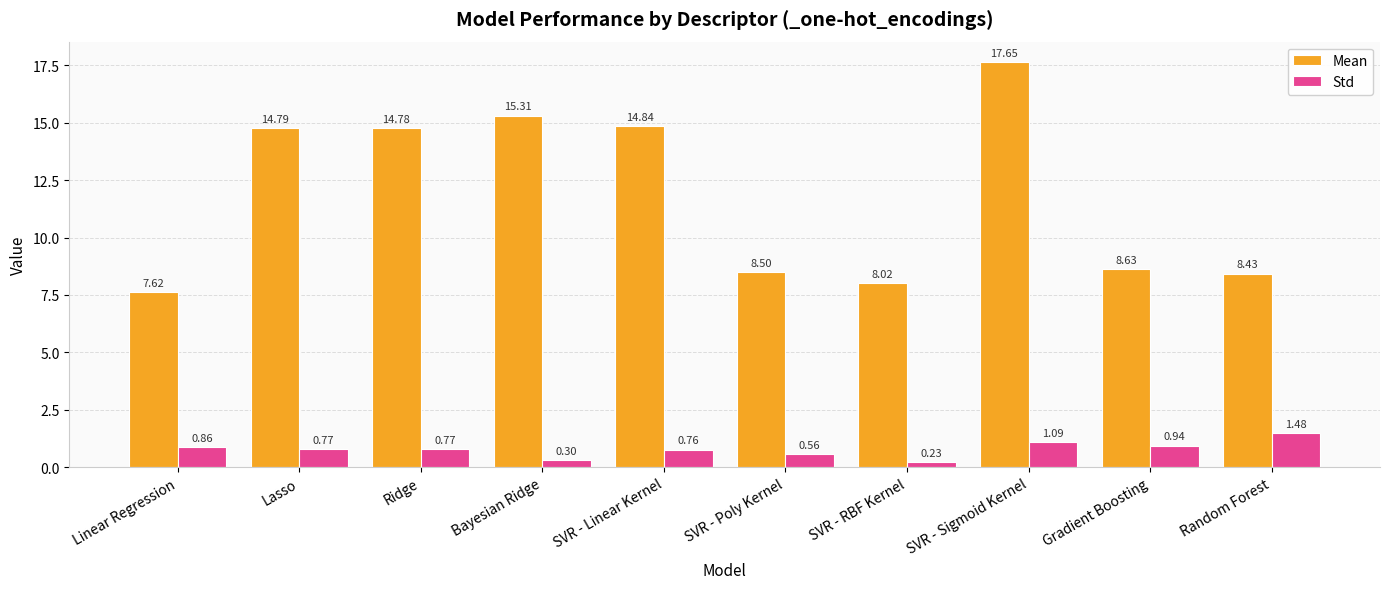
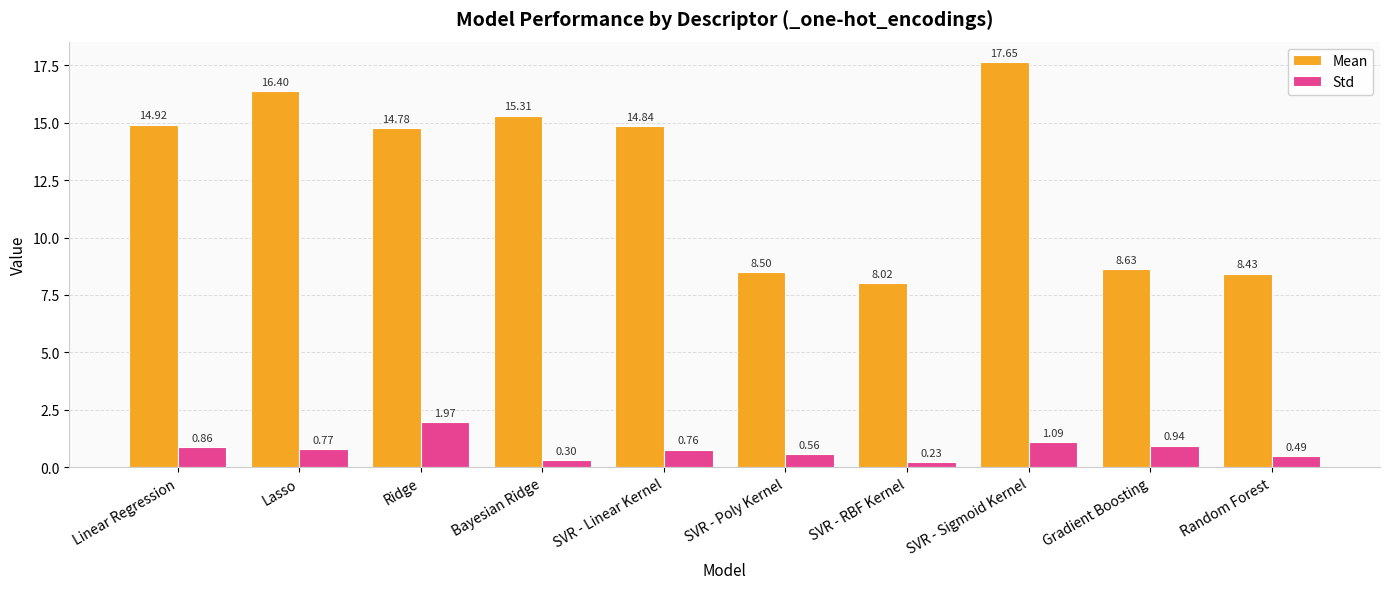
  {
    "Mean": {
-     "Linear Regression": 7.62,
-     "Lasso": 14.79,
+     "Linear Regression": 14.92,
+     "Lasso": 16.40,
      "Ridge": 14.78,
      "Bayesian Ridge": 15.31,
      "SVR - Linear Kernel": 14.84,
      "SVR - Poly Kernel": 8.50,
      "SVR - RBF Kernel": 8.02,
      "SVR - Sigmoid Kernel": 17.65,
      "Gradient Boosting": 8.63,
      "Random Forest": 8.43
    },
    "Std": {
      "Linear Regression": 0.86,
      "Lasso": 0.77,
-     "Ridge": 0.77,
+     "Ridge": 1.97,
      "Bayesian Ridge": 0.30,
      "SVR - Linear Kernel": 0.76,
      "SVR - Poly Kernel": 0.56,
      "SVR - RBF Kernel": 0.23,
      "SVR - Sigmoid Kernel": 1.09,
      "Gradient Boosting": 0.94,
-     "Random Forest": 1.48
+     "Random Forest": 0.49
    }
  }
